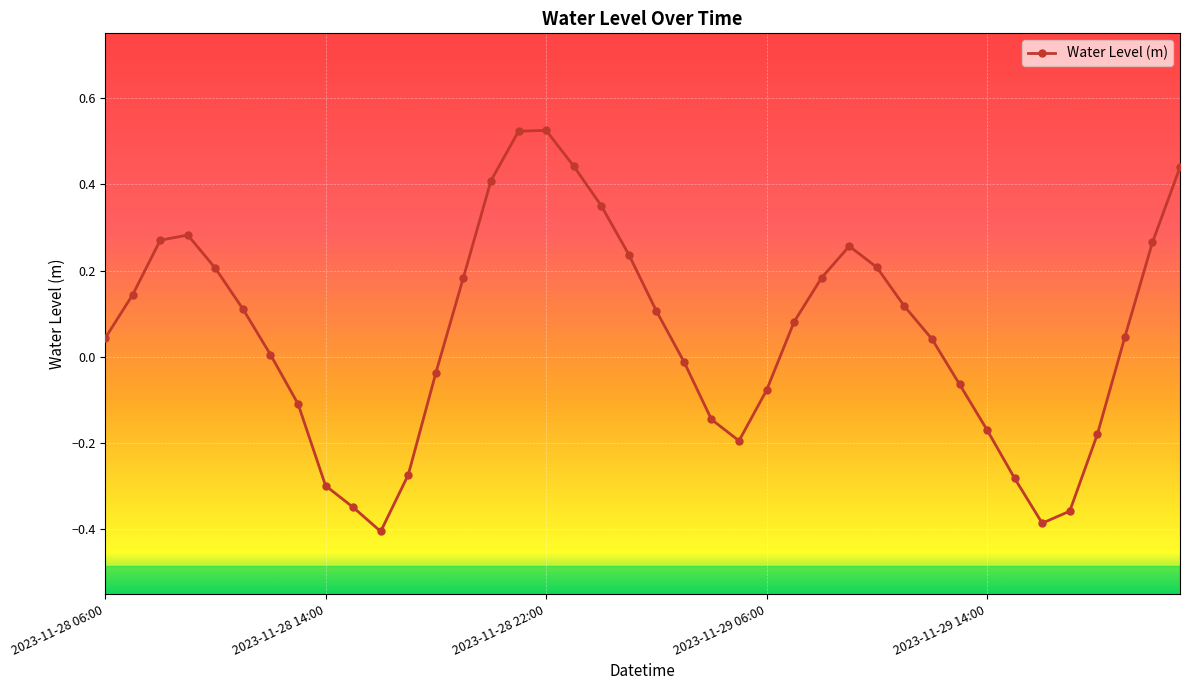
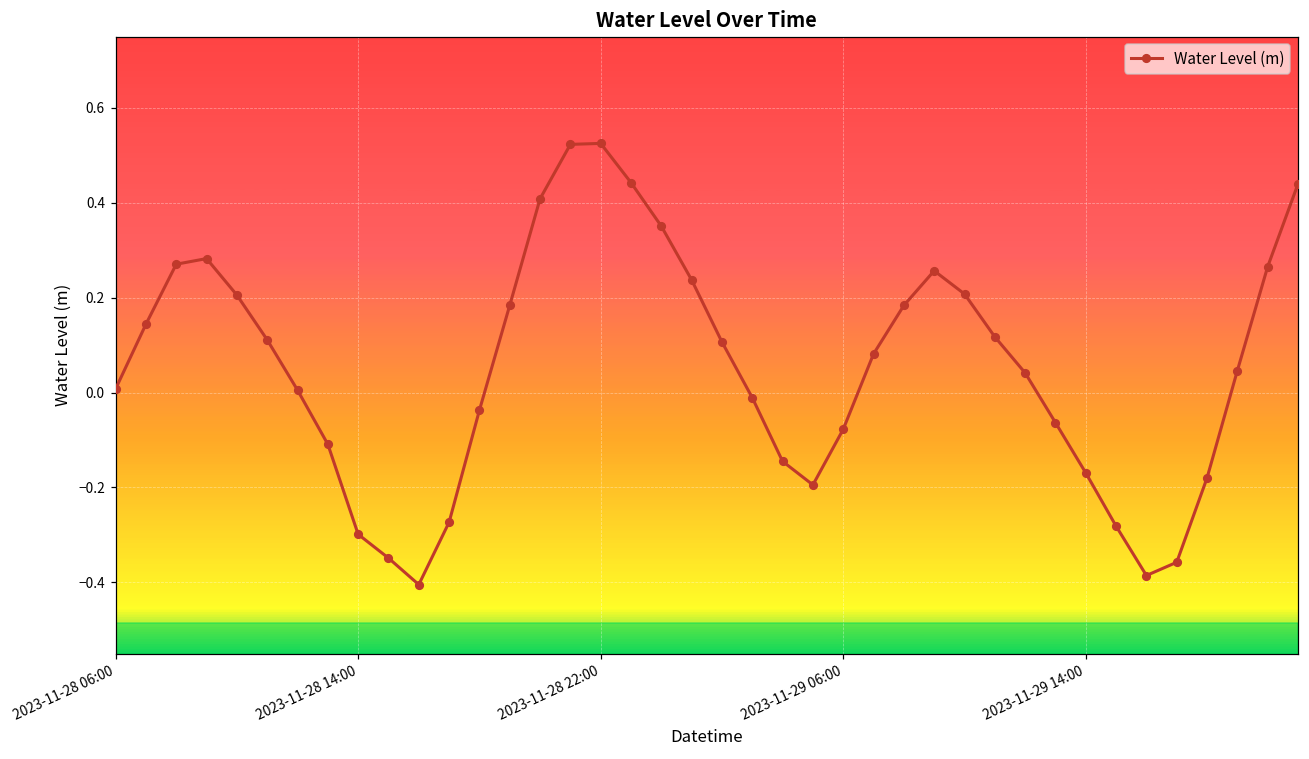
  {
-   "2023-11-28 06:00": 0.04,
+   "2023-11-28 06:00": 0.01,
    "2023-11-28 14:00": -0.30,
    "2023-11-28 22:00": 0.53,
    "2023-11-29 06:00": -0.08,
    "2023-11-29 14:00": -0.17
  }
